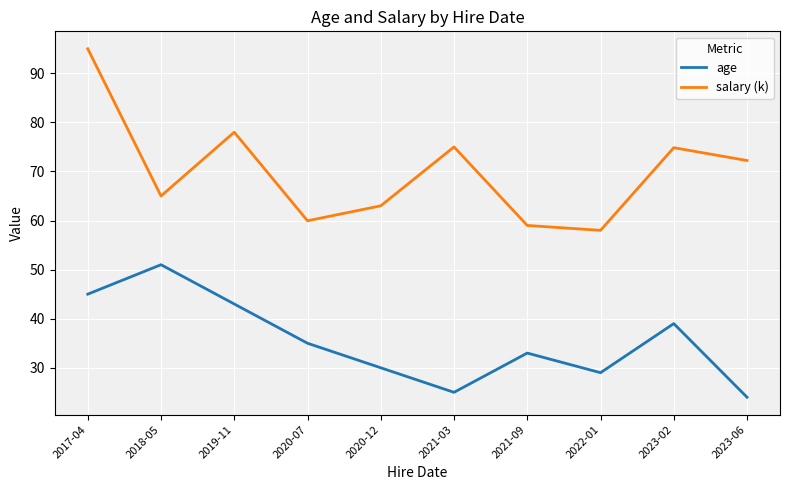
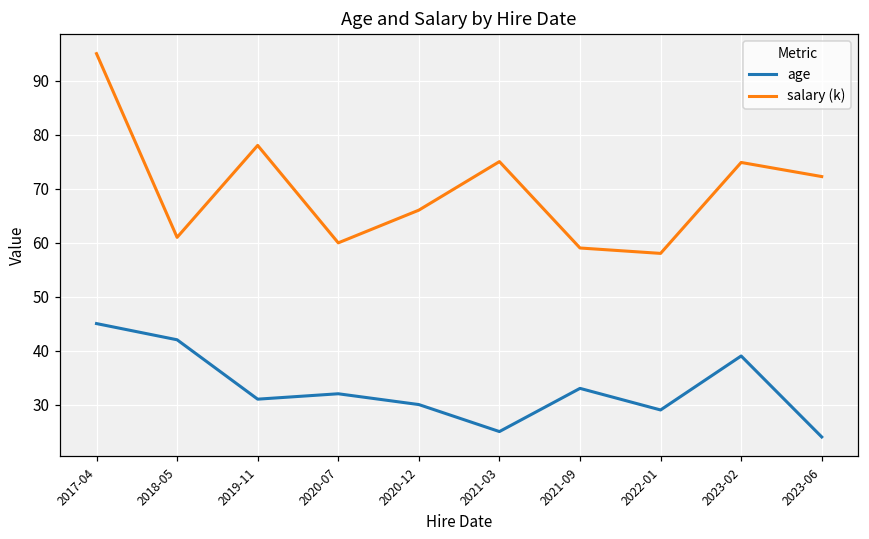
  {
    "age": {
      "2017-04": 45,
-     "2018-05": 51,
-     "2019-11": 43,
-     "2020-07": 35,
+     "2018-05": 42,
+     "2019-11": 31,
+     "2020-07": 32,
      "2020-12": 30,
      "2021-03": 25,
      "2021-09": 33,
      "2022-01": 29,
      "2023-02": 39,
      "2023-06": 24
    },
    "salary (k)": {
      "2017-04": 95,
-     "2018-05": 65,
+     "2018-05": 61,
      "2019-11": 78,
      "2020-07": 60,
-     "2020-12": 63,
+     "2020-12": 66,
      "2021-03": 75,
      "2021-09": 59,
      "2022-01": 58,
      "2023-02": 75,
      "2023-06": 72
    }
  }
